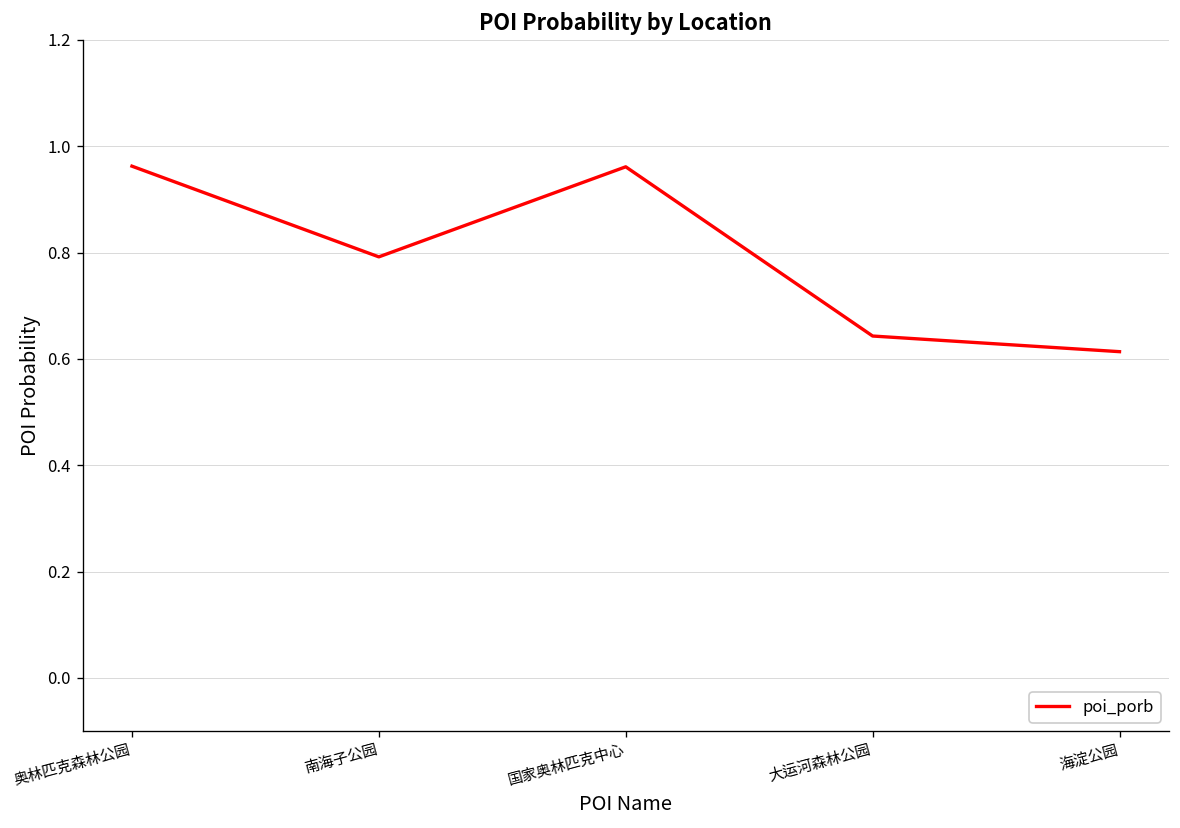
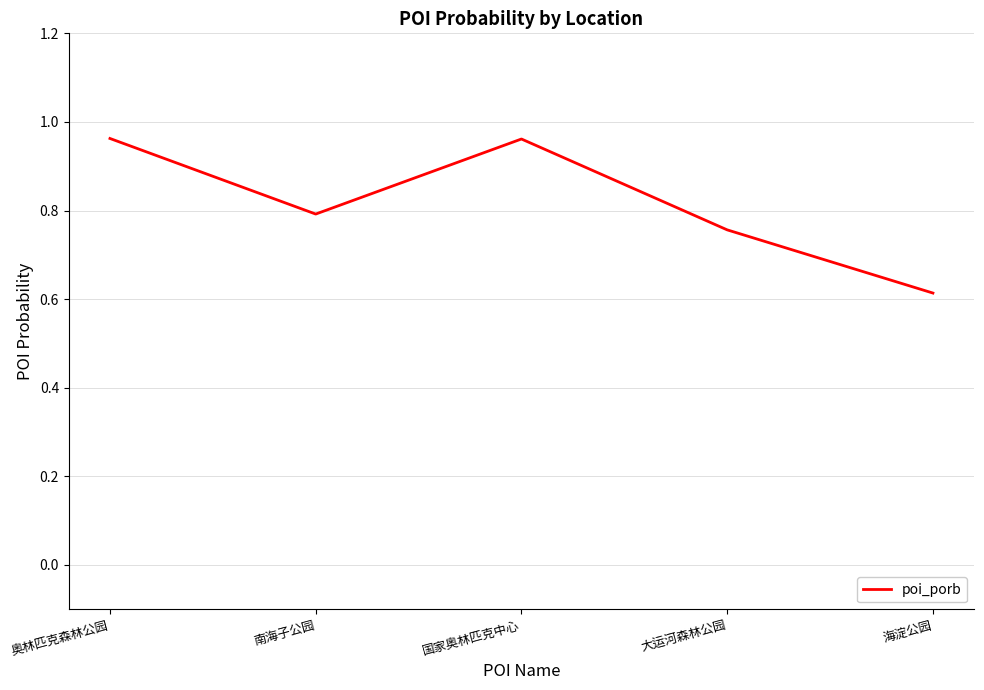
  {
    "奥林匹克森林公园": 0.96,
    "南海子公园": 0.79,
    "国家奥林匹克中心": 0.96,
-   "大运河森林公园": 0.64,
+   "大运河森林公园": 0.76,
    "海淀公园": 0.61
  }
